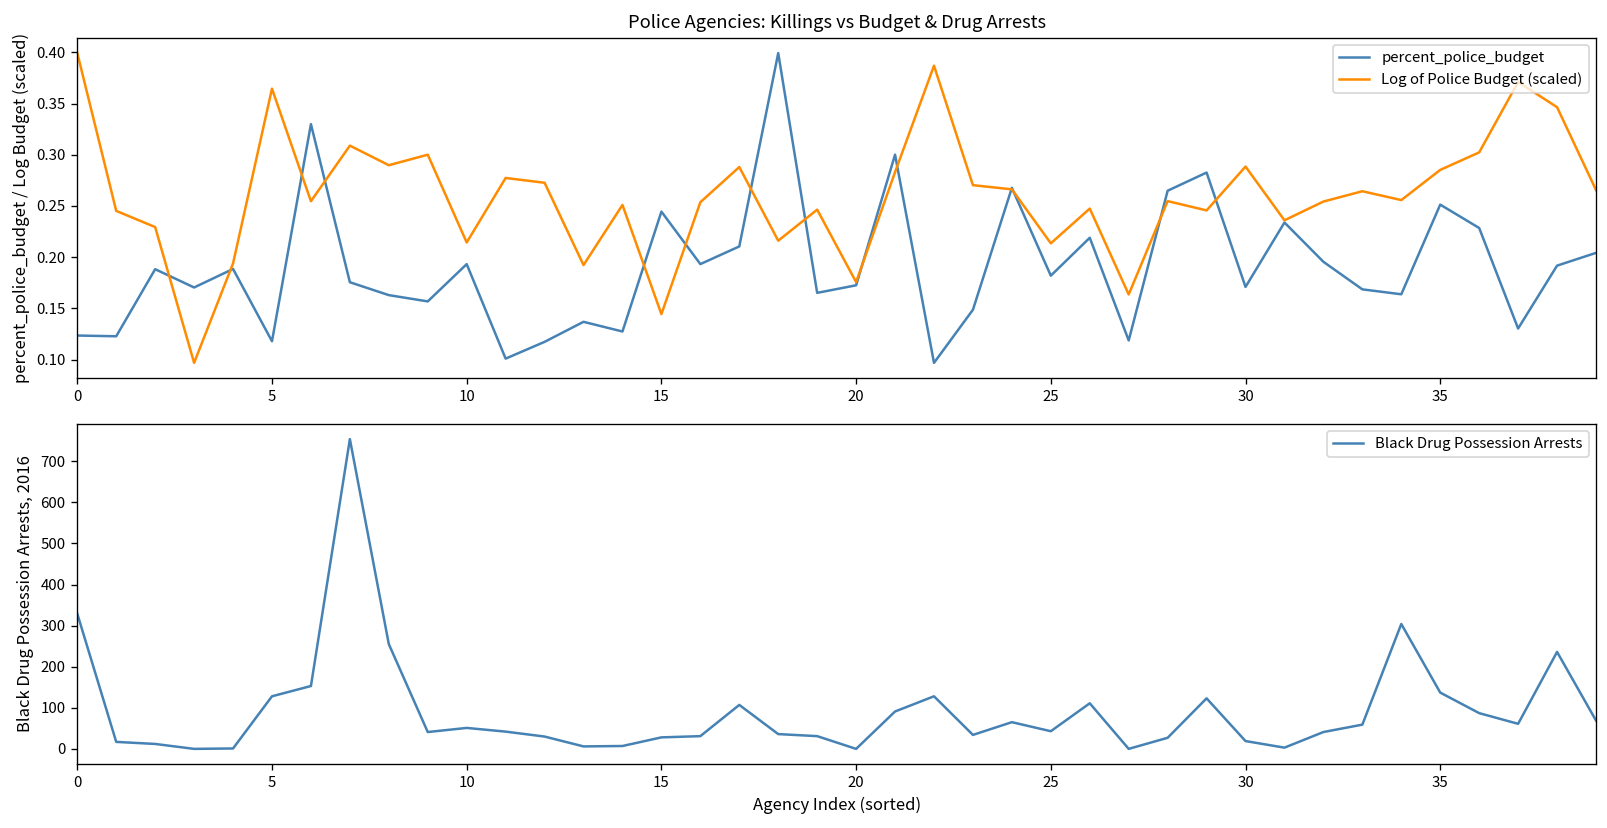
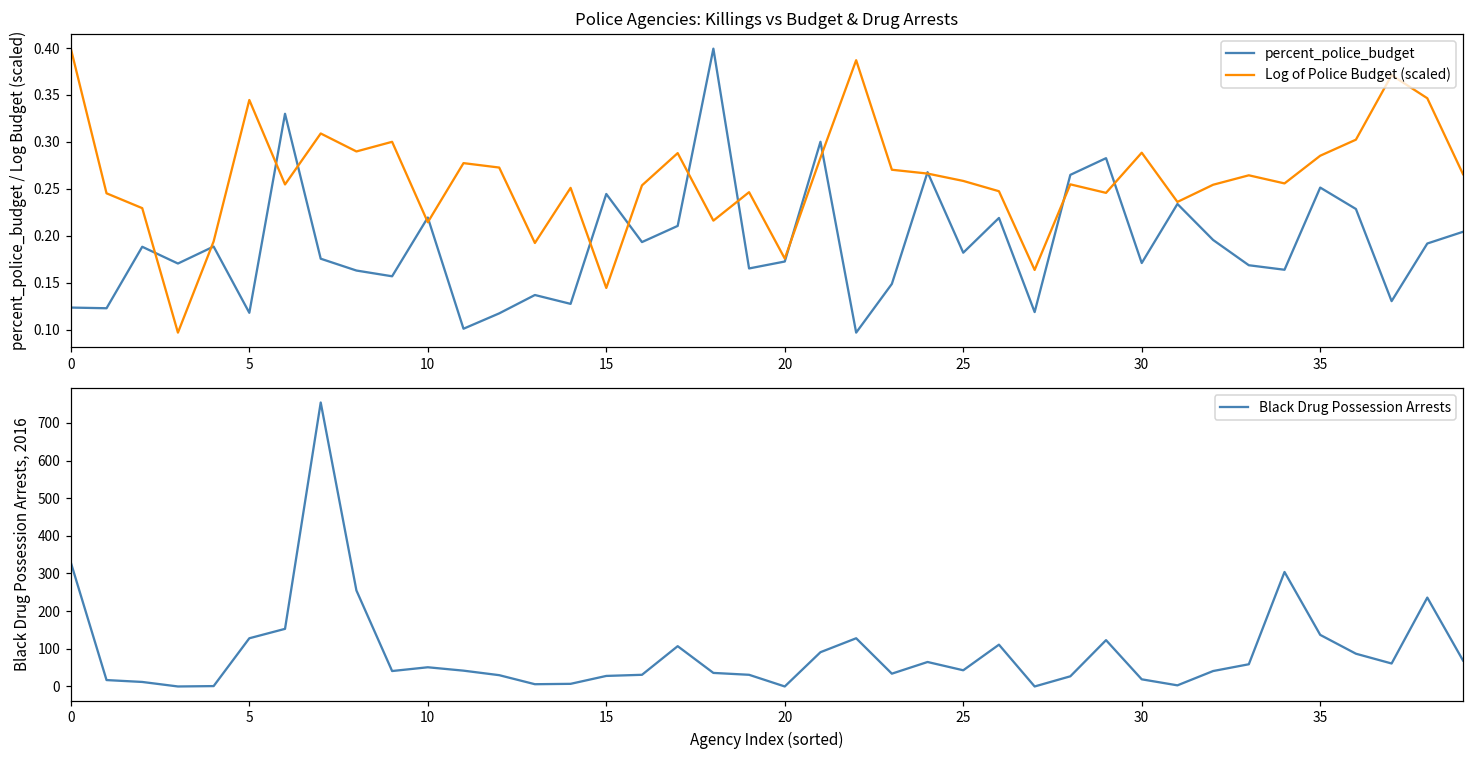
  {
    "Police Agencies: Killings vs Budget & Drug Arrests": {
      "percent_police_budget": {
        "0": 0.12,
        "5": 0.12,
-       "10": 0.19,
+       "10": 0.22,
        "15": 0.24,
        "20": 0.17,
        "25": 0.18,
        "30": 0.17,
        "35": 0.25
      },
      "Log of Police Budget (scaled)": {
        "0": 0.40,
-       "5": 0.36,
+       "5": 0.34,
        "10": 0.21,
        "15": 0.14,
        "20": 0.18,
-       "25": 0.21,
+       "25": 0.26,
        "30": 0.29,
        "35": 0.29
      }
    }
  }
